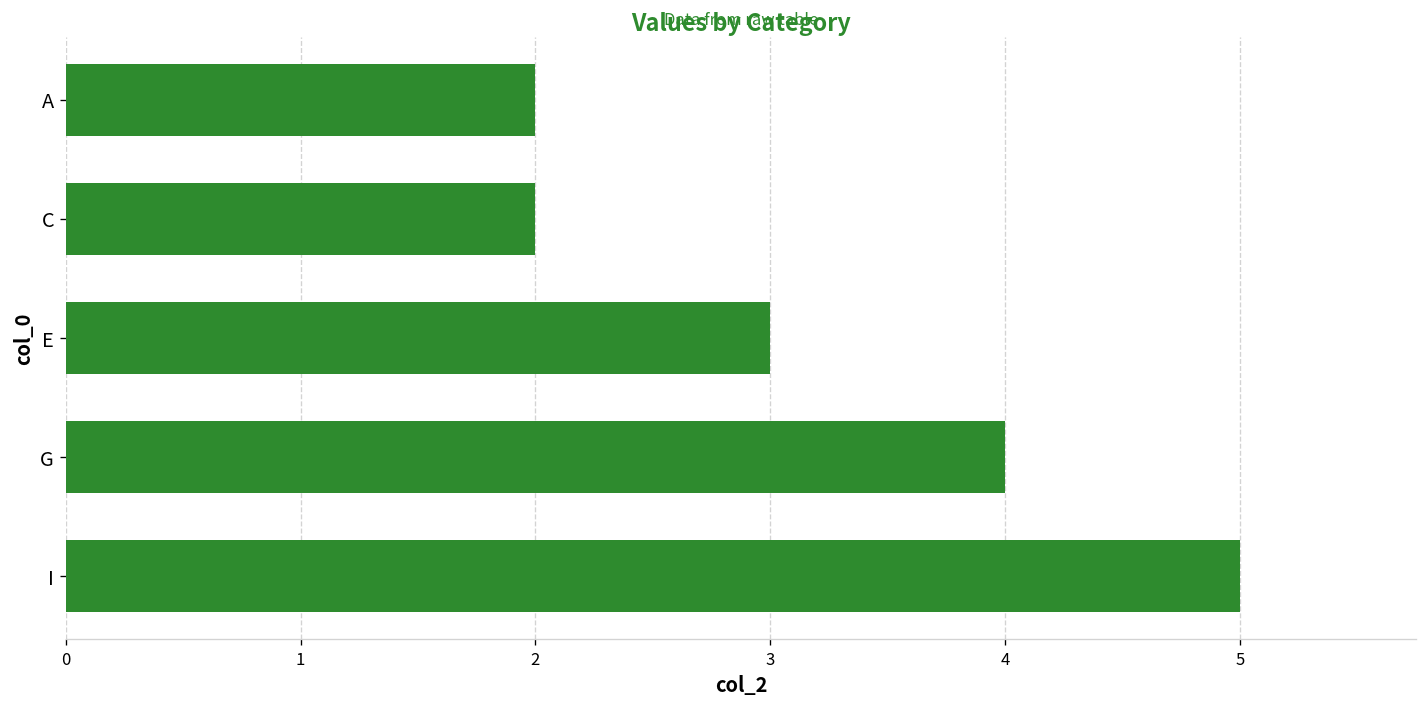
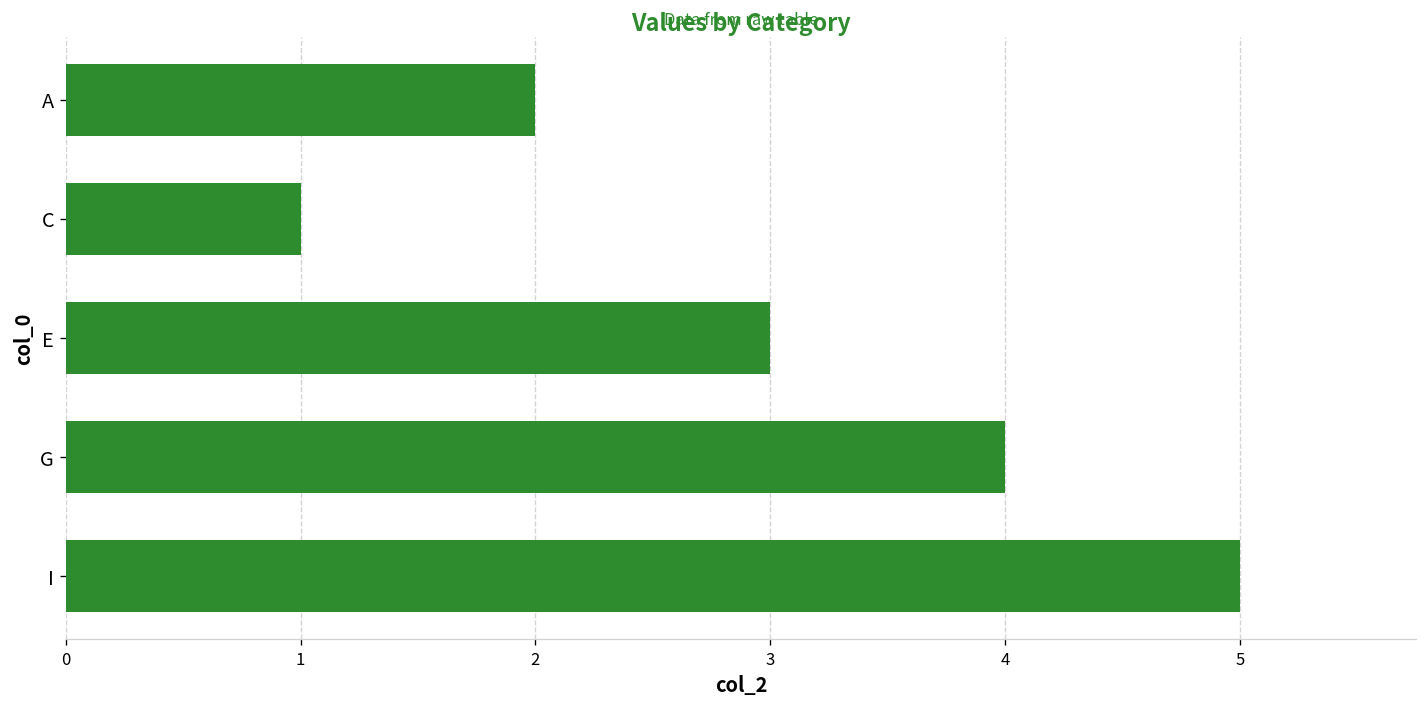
  {
    "A": 2,
-   "C": 2,
+   "C": 1,
    "E": 3,
    "G": 4,
    "I": 5
  }
